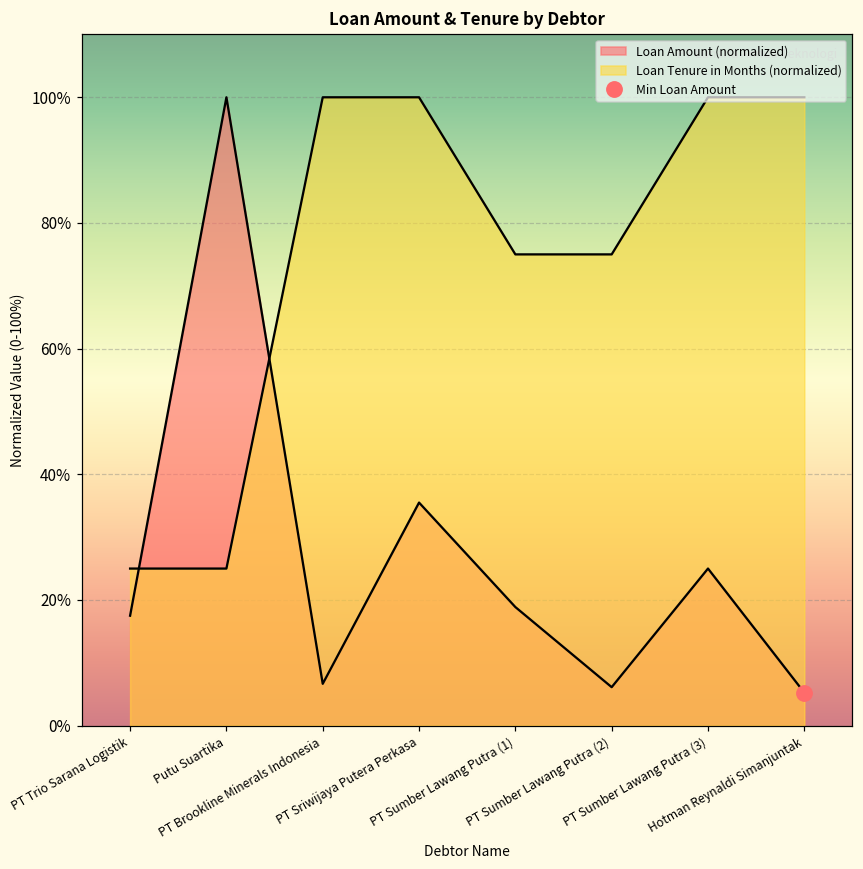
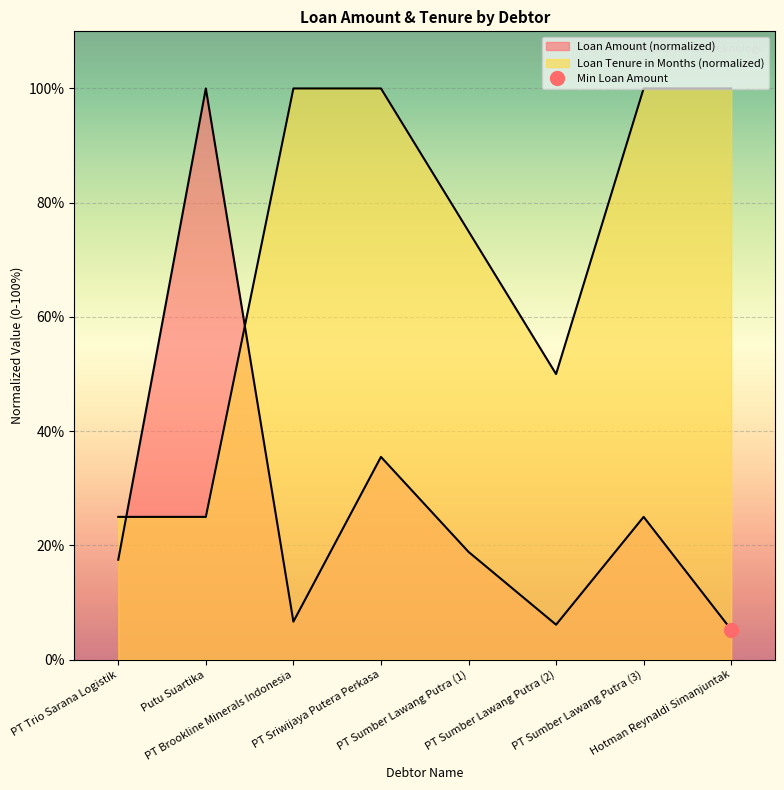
  {
    "Loan Tenure in Months (normalized)": {
      "PT Trio Sarana Logistik": "25%",
      "Putu Suartika": "25%",
      "PT Brookline Minerals Indonesia": "100%",
      "PT Sriwijaya Putera Perkasa": "100%",
      "PT Sumber Lawang Putra (1)": "75%",
-     "PT Sumber Lawang Putra (2)": "75%"
+     "PT Sumber Lawang Putra (2)": "50%"
    }
  }
